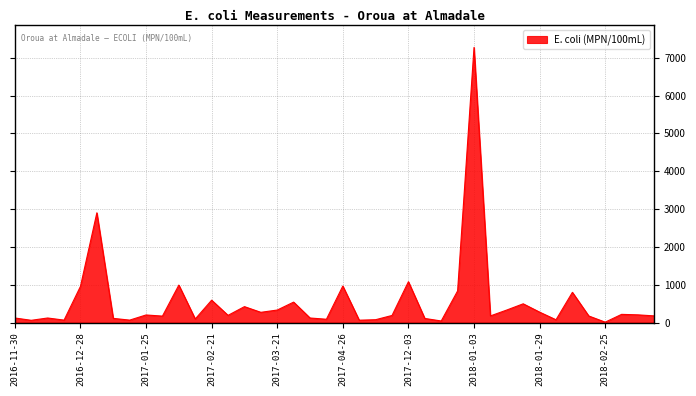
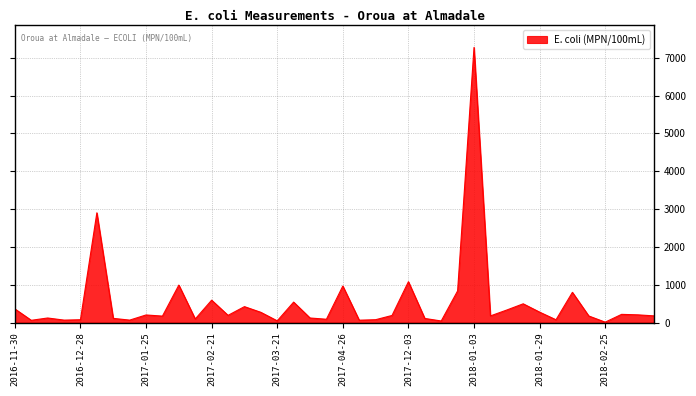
  {
-   "2016-11-30": 100,
-   "2016-12-28": 1000,
+   "2016-11-30": 400,
+   "2016-12-28": 100,
    "2017-01-25": 200,
    "2017-02-21": 600,
-   "2017-03-21": 300,
+   "2017-03-21": 0,
    "2017-04-26": 1000,
    "2017-12-03": 1100,
    "2018-01-03": 7300,
    "2018-01-29": 300,
    "2018-02-25": 0
  }
